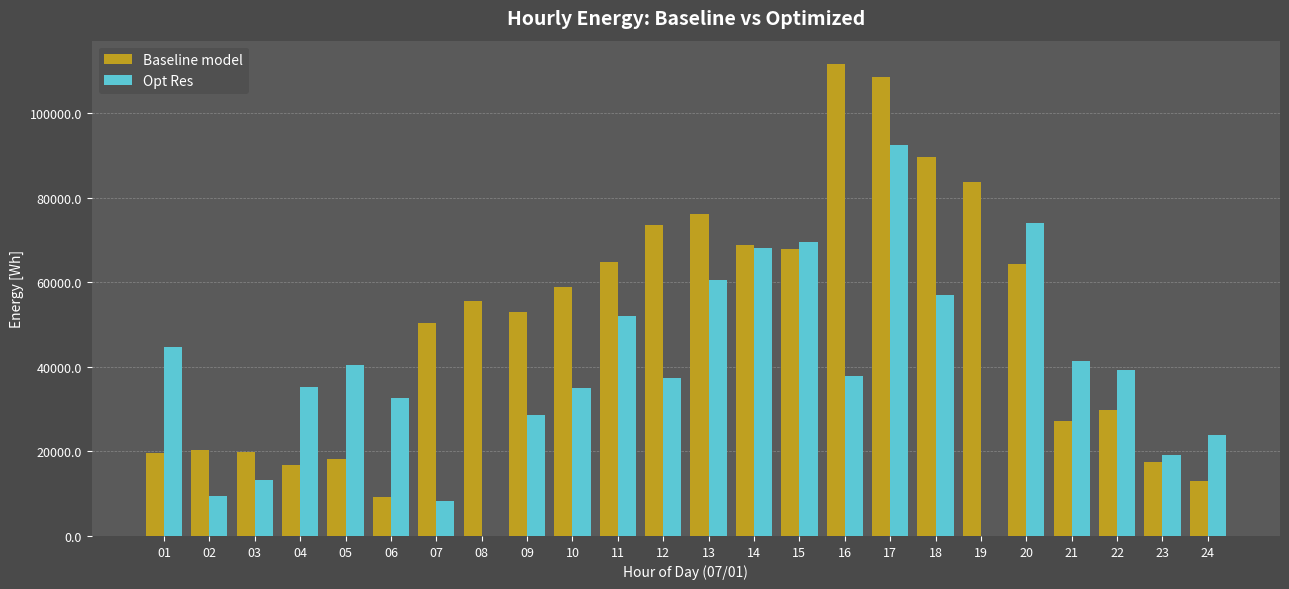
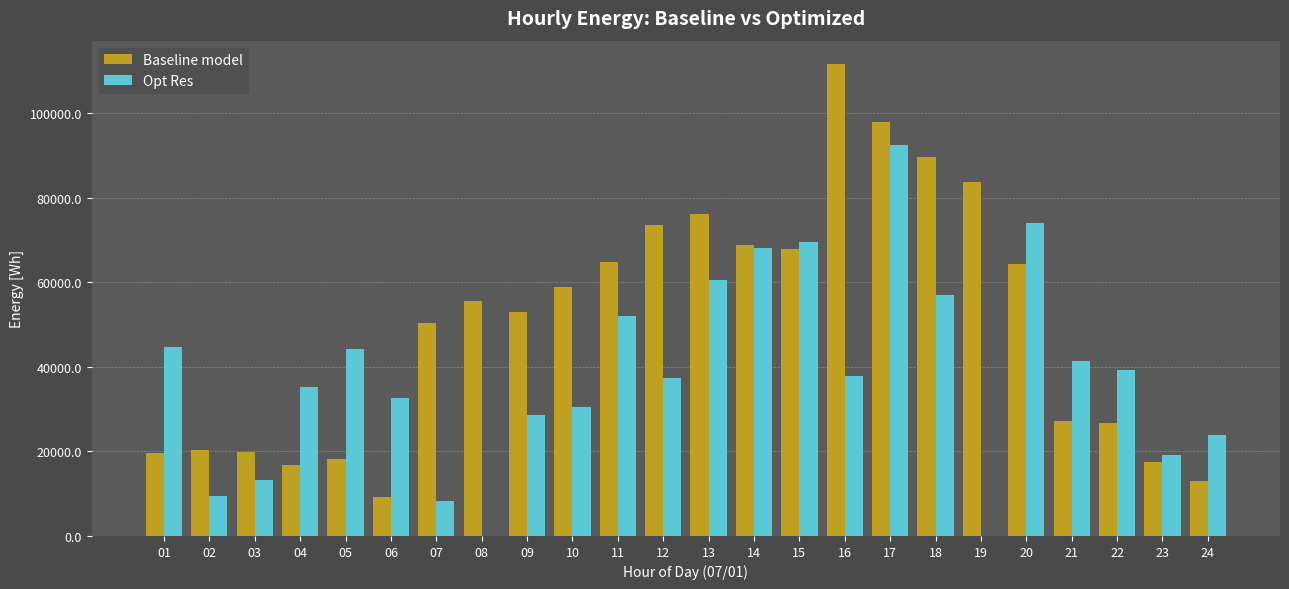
  {
    "Baseline model": {
      "01": 20000,
      "02": 20000,
      "03": 20000,
      "04": 17000,
      "05": 18000,
      "06": 9000,
      "07": 50000,
      "08": 56000,
      "09": 53000,
      "10": 59000,
      "11": 65000,
      "12": 73000,
      "13": 76000,
      "14": 69000,
      "15": 68000,
      "16": 112000,
-     "17": 109000,
+     "17": 98000,
      "18": 90000,
      "19": 84000,
      "20": 64000,
      "21": 27000,
-     "22": 30000,
+     "22": 27000,
      "23": 18000,
      "24": 13000
    },
    "Opt Res": {
      "01": 45000,
      "02": 10000,
      "03": 13000,
      "04": 35000,
-     "05": 41000,
+     "05": 44000,
      "06": 33000,
      "07": 8000,
      "08": 0,
      "09": 29000,
-     "10": 35000,
+     "10": 31000,
      "11": 52000,
      "12": 37000,
      "13": 60000,
      "14": 68000,
      "15": 69000,
      "16": 38000,
      "17": 92000,
      "18": 57000,
      "19": 0,
      "20": 74000,
      "21": 41000,
      "22": 39000,
      "23": 19000,
      "24": 24000
    }
  }
